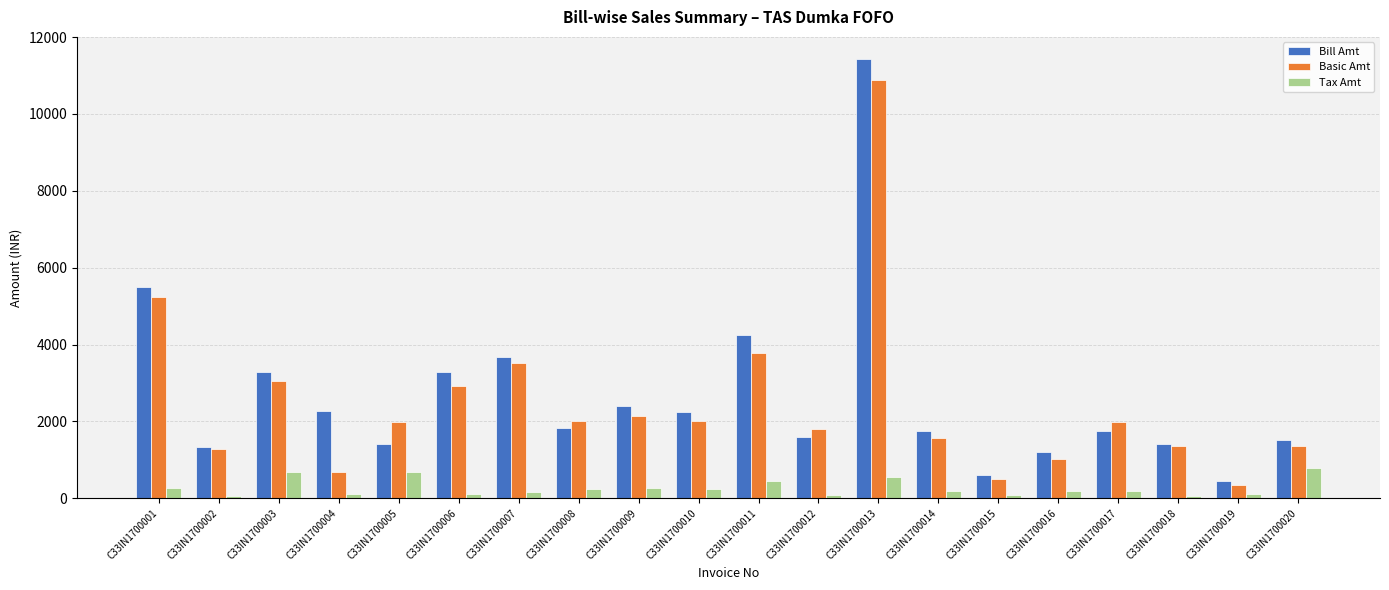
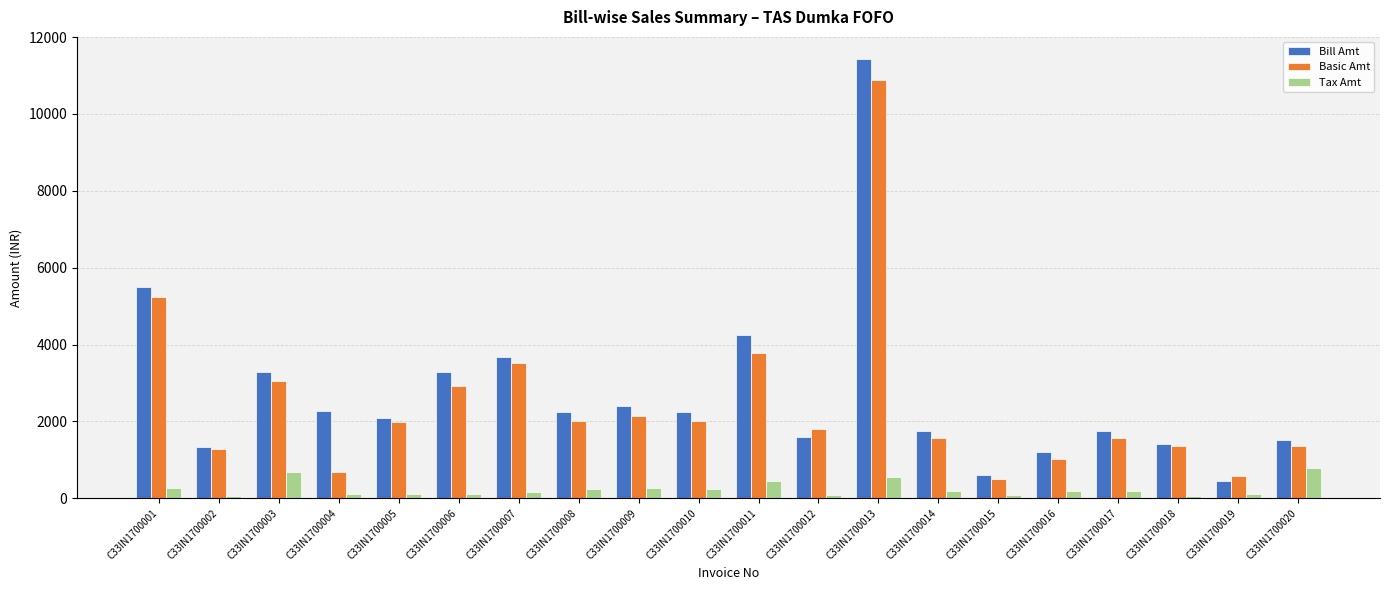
  {
    "Bill Amt": {
      "C33IN1700001": 5500,
      "C33IN1700002": 1300,
      "C33IN1700003": 3300,
      "C33IN1700004": 2300,
-     "C33IN1700005": 1400,
+     "C33IN1700005": 2100,
      "C33IN1700006": 3300,
      "C33IN1700007": 3700,
-     "C33IN1700008": 1800,
+     "C33IN1700008": 2200,
      "C33IN1700009": 2400,
      "C33IN1700010": 2200,
      "C33IN1700011": 4200,
      "C33IN1700012": 1600,
      "C33IN1700013": 11400,
      "C33IN1700014": 1800,
      "C33IN1700015": 600,
      "C33IN1700016": 1200,
      "C33IN1700017": 1800,
      "C33IN1700018": 1400,
      "C33IN1700019": 400,
      "C33IN1700020": 1500
    },
    "Basic Amt": {
      "C33IN1700001": 5200,
      "C33IN1700002": 1300,
      "C33IN1700003": 3100,
      "C33IN1700004": 700,
      "C33IN1700005": 2000,
      "C33IN1700006": 2900,
      "C33IN1700007": 3500,
      "C33IN1700008": 2000,
      "C33IN1700009": 2100,
      "C33IN1700010": 2000,
      "C33IN1700011": 3800,
      "C33IN1700012": 1800,
      "C33IN1700013": 10900,
      "C33IN1700014": 1600,
      "C33IN1700015": 500,
      "C33IN1700016": 1000,
-     "C33IN1700017": 2000,
+     "C33IN1700017": 1600,
      "C33IN1700018": 1400,
-     "C33IN1700019": 400,
+     "C33IN1700019": 600,
      "C33IN1700020": 1400
    },
    "Tax Amt": {
      "C33IN1700001": 300,
      "C33IN1700003": 700,
      "C33IN1700004": 100,
-     "C33IN1700005": 700,
+     "C33IN1700005": 100,
      "C33IN1700006": 100,
      "C33IN1700007": 200,
      "C33IN1700008": 200,
      "C33IN1700009": 300,
      "C33IN1700010": 200,
      "C33IN1700011": 500,
      "C33IN1700012": 100,
      "C33IN1700013": 500,
      "C33IN1700014": 200,
      "C33IN1700015": 100,
      "C33IN1700016": 200,
      "C33IN1700017": 200,
      "C33IN1700018": 100,
      "C33IN1700019": 100,
      "C33IN1700020": 800
    }
  }
